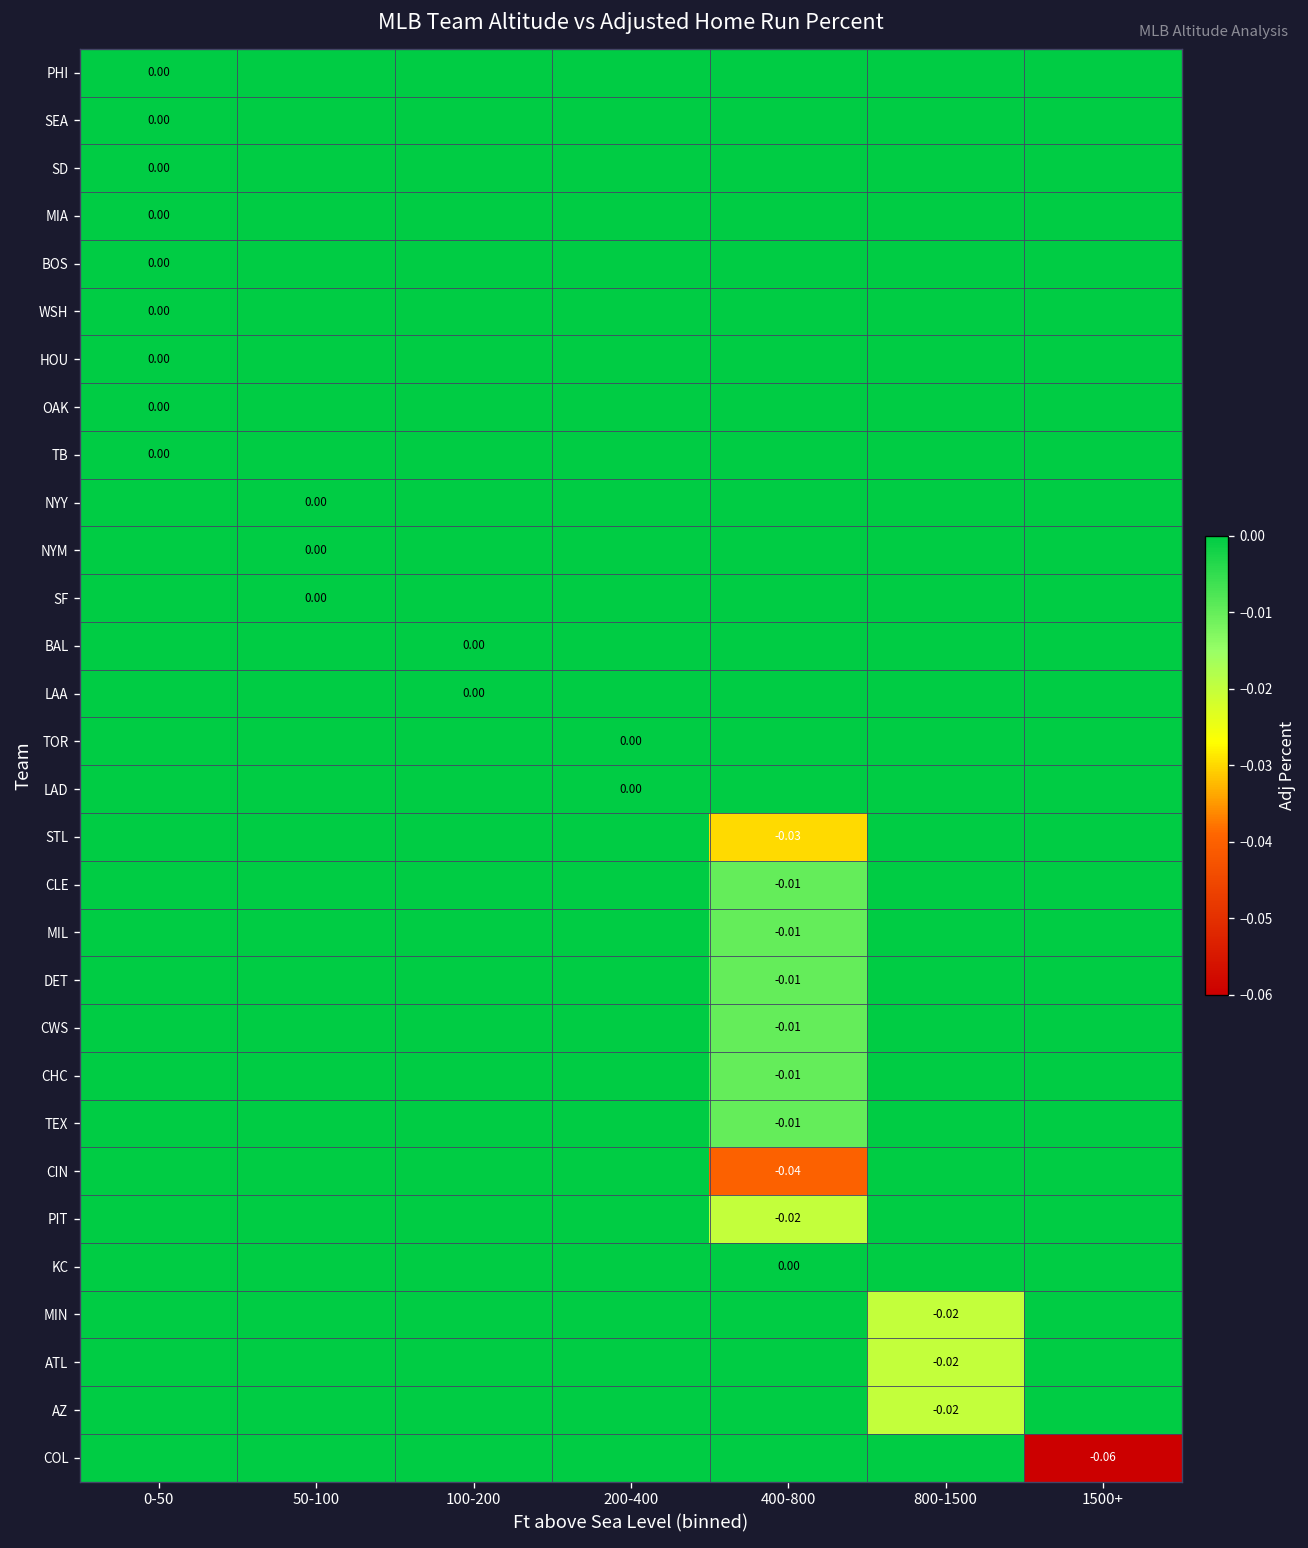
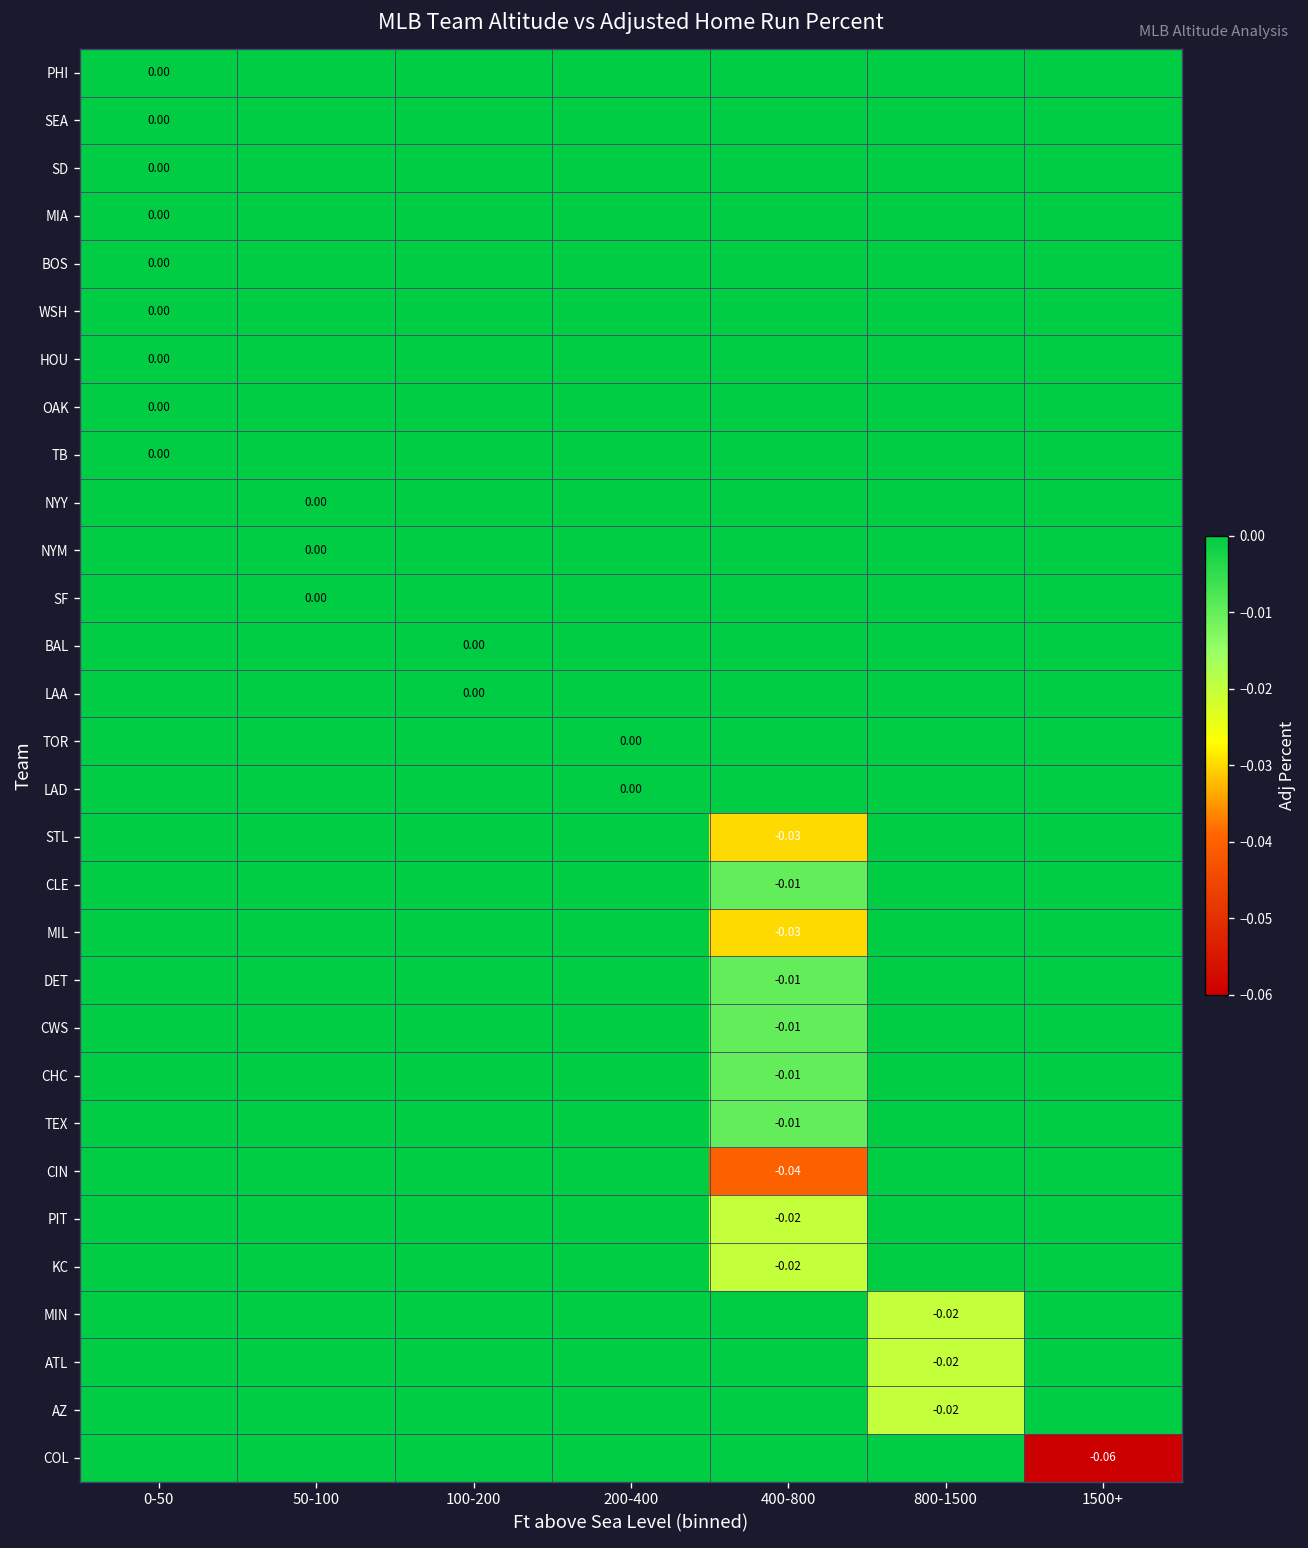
  {
    "PHI": {
      "0-50": 0.00
    },
    "SEA": {
      "0-50": 0.00
    },
    "SD": {
      "0-50": 0.00
    },
    "MIA": {
      "0-50": 0.00
    },
    "BOS": {
      "0-50": 0.00
    },
    "WSH": {
      "0-50": 0.00
    },
    "HOU": {
      "0-50": 0.00
    },
    "OAK": {
      "0-50": 0.00
    },
    "TB": {
      "0-50": 0.00
    },
    "NYY": {
      "50-100": 0.00
    },
    "NYM": {
      "50-100": 0.00
    },
    "SF": {
      "50-100": 0.00
    },
    "BAL": {
      "100-200": 0.00
    },
    "LAA": {
      "100-200": 0.00
    },
    "TOR": {
      "200-400": 0.00
    },
    "LAD": {
      "200-400": 0.00
    },
    "STL": {
      "400-800": -0.03
    },
    "CLE": {
      "400-800": -0.01
    },
    "MIL": {
-     "400-800": -0.01
+     "400-800": -0.03
    },
    "DET": {
      "400-800": -0.01
    },
    "CWS": {
      "400-800": -0.01
    },
    "CHC": {
      "400-800": -0.01
    },
    "TEX": {
      "400-800": -0.01
    },
    "CIN": {
      "400-800": -0.04
    },
    "PIT": {
      "400-800": -0.02
    },
    "KC": {
-     "400-800": 0.00
+     "400-800": -0.02
    },
    "MIN": {
      "800-1500": -0.02
    },
    "ATL": {
      "800-1500": -0.02
    },
    "AZ": {
      "800-1500": -0.02
    },
    "COL": {
      "1500+": -0.06
    }
  }
